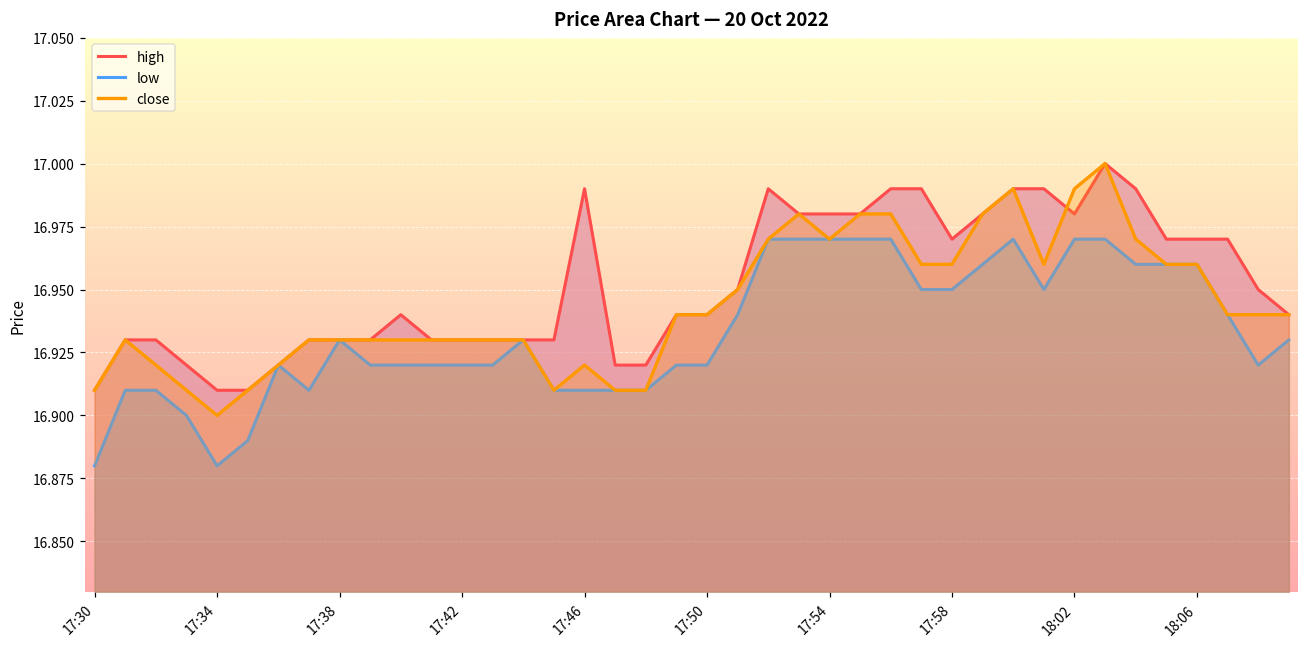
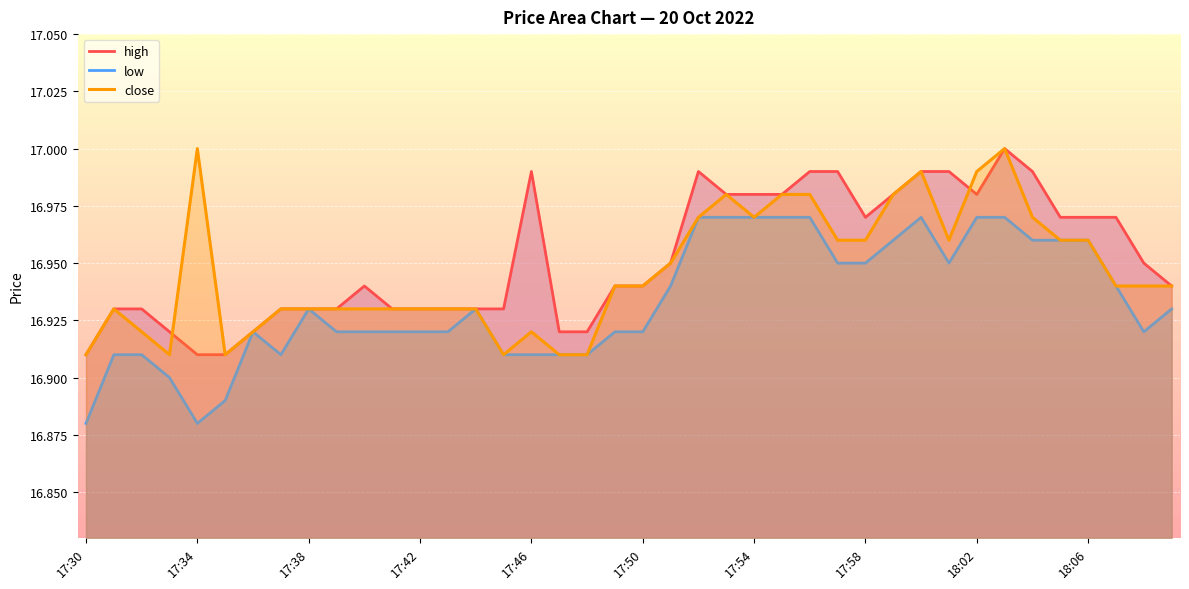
  {
    "high": {
      "17:34": 16.910,
      "17:46": 16.990,
      "17:54": 16.980,
      "17:58": 16.970,
      "18:02": 16.980,
      "18:06": 16.970
    },
    "low": {
      "17:30": 16.880,
      "17:34": 16.880,
      "17:42": 16.920,
      "17:46": 16.910,
      "17:50": 16.920,
      "17:58": 16.950,
      "18:02": 16.970
    },
    "close": {
-     "17:34": 16.9,
+     "17:34": 17.0,
      "17:46": 16.920,
      "17:58": 16.960,
      "18:02": 16.990
    }
  }
